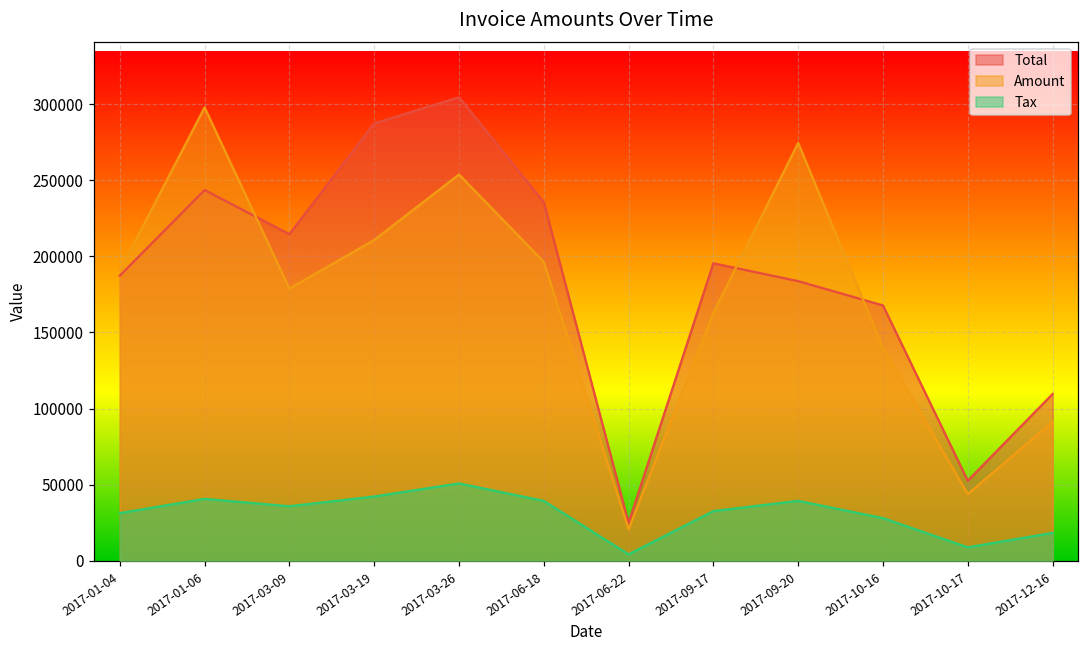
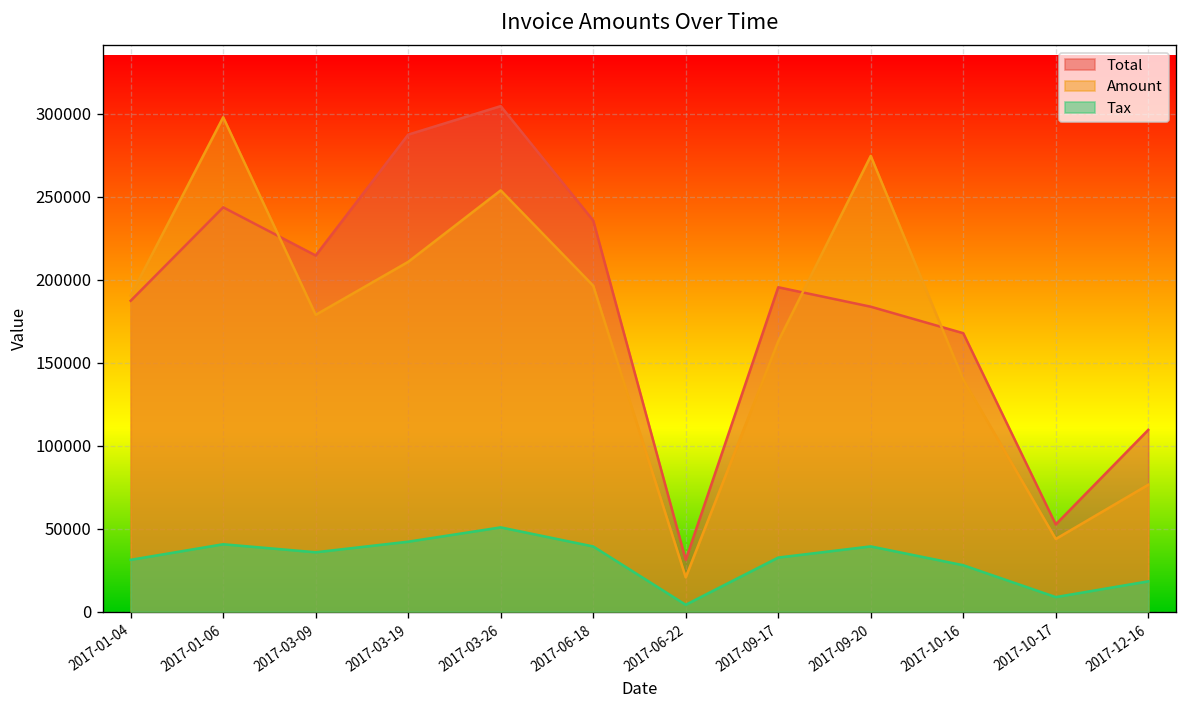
  {
    "Total": {
      "2017-01-04": 187000,
      "2017-01-06": 244000,
      "2017-03-09": 215000,
      "2017-03-19": 287000,
      "2017-03-26": 305000,
      "2017-06-18": 236000,
-     "2017-06-22": 25000,
+     "2017-06-22": 31000,
      "2017-09-17": 195000,
      "2017-09-20": 184000,
      "2017-10-16": 168000,
      "2017-10-17": 53000,
      "2017-12-16": 110000
    },
    "Amount": {
      "2017-01-04": 191000,
      "2017-01-06": 298000,
      "2017-03-09": 179000,
      "2017-03-19": 211000,
      "2017-03-26": 254000,
      "2017-06-18": 196000,
      "2017-06-22": 21000,
      "2017-09-17": 163000,
      "2017-09-20": 275000,
      "2017-10-16": 140000,
      "2017-10-17": 44000,
-     "2017-12-16": 91000
+     "2017-12-16": 76000
    },
    "Tax": {
      "2017-01-04": 31000,
      "2017-01-06": 41000,
      "2017-03-09": 36000,
      "2017-03-19": 42000,
      "2017-03-26": 51000,
      "2017-06-18": 39000,
      "2017-06-22": 4000,
      "2017-09-17": 33000,
      "2017-09-20": 39000,
      "2017-10-16": 28000,
      "2017-10-17": 9000,
      "2017-12-16": 18000
    }
  }
